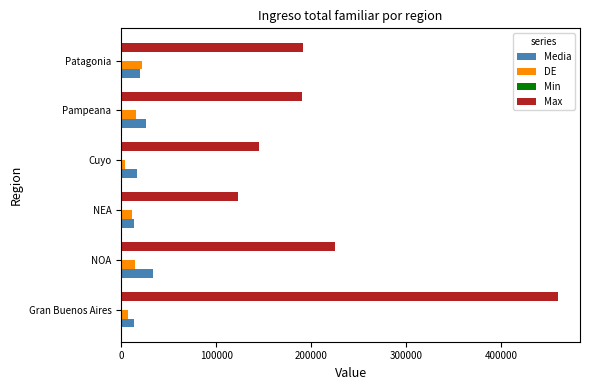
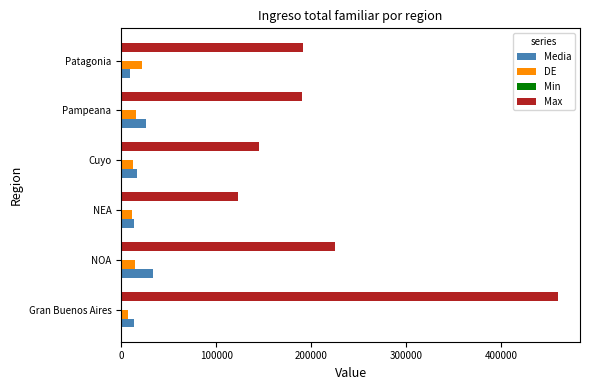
  {
    "Media": {
-     "Patagonia": 20000,
+     "Patagonia": 10000,
      "Pampeana": 30000,
      "Cuyo": 20000,
      "NEA": 10000,
      "NOA": 30000,
      "Gran Buenos Aires": 10000
    },
    "DE": {
      "Patagonia": 20000,
      "Pampeana": 20000,
-     "Cuyo": 0,
+     "Cuyo": 10000,
      "NEA": 10000,
      "NOA": 10000,
      "Gran Buenos Aires": 10000
    },
    "Min": {
      "Patagonia": 0,
      "Pampeana": 0,
      "Cuyo": 0,
      "NEA": 0,
      "NOA": 0,
      "Gran Buenos Aires": 0
    },
    "Max": {
      "Patagonia": 190000,
      "Pampeana": 190000,
      "Cuyo": 150000,
      "NEA": 120000,
      "NOA": 230000,
      "Gran Buenos Aires": 460000
    }
  }
